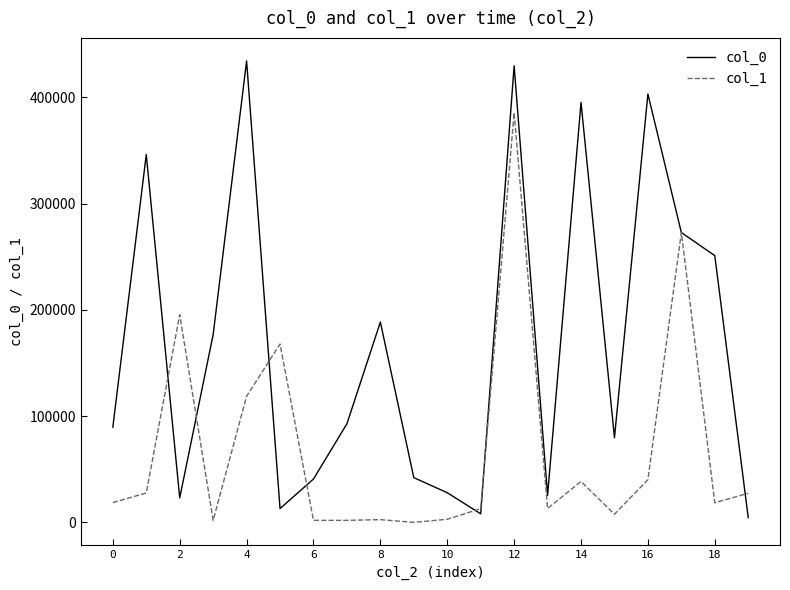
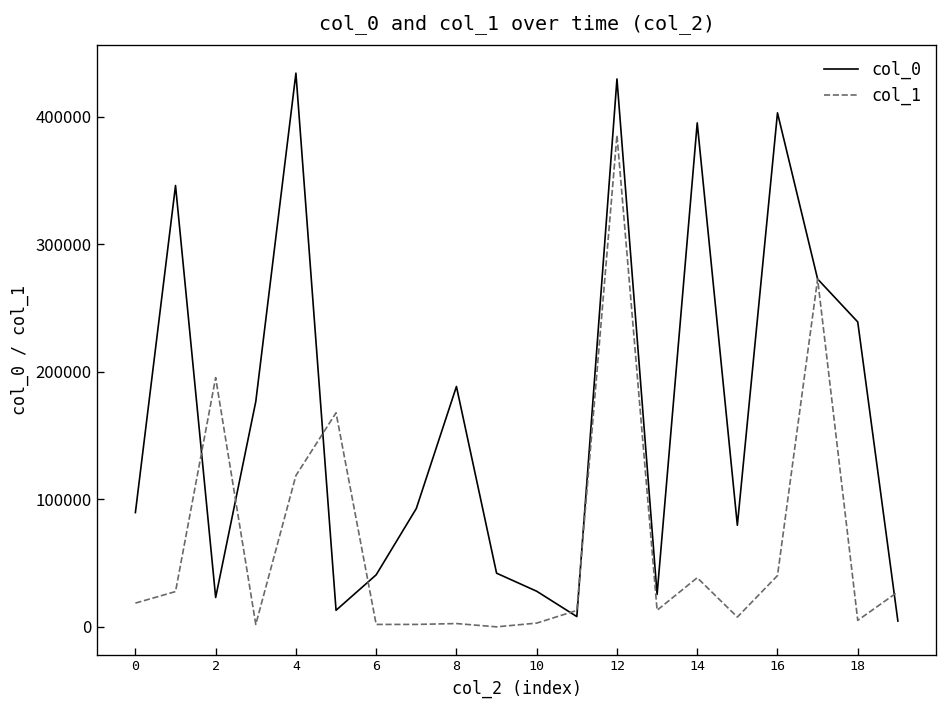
  {
    "col_0": {
      "0": 90000,
      "2": 23000,
      "4": 434000,
      "6": 41000,
      "8": 189000,
      "10": 28000,
      "12": 430000,
      "14": 395000,
      "16": 403000,
-     "18": 251000
+     "18": 239000
    },
    "col_1": {
      "0": 19000,
      "2": 196000,
      "4": 119000,
      "6": 2000,
      "8": 3000,
      "10": 3000,
      "12": 386000,
      "14": 39000,
      "16": 40000,
-     "18": 19000
+     "18": 5000
    }
  }
